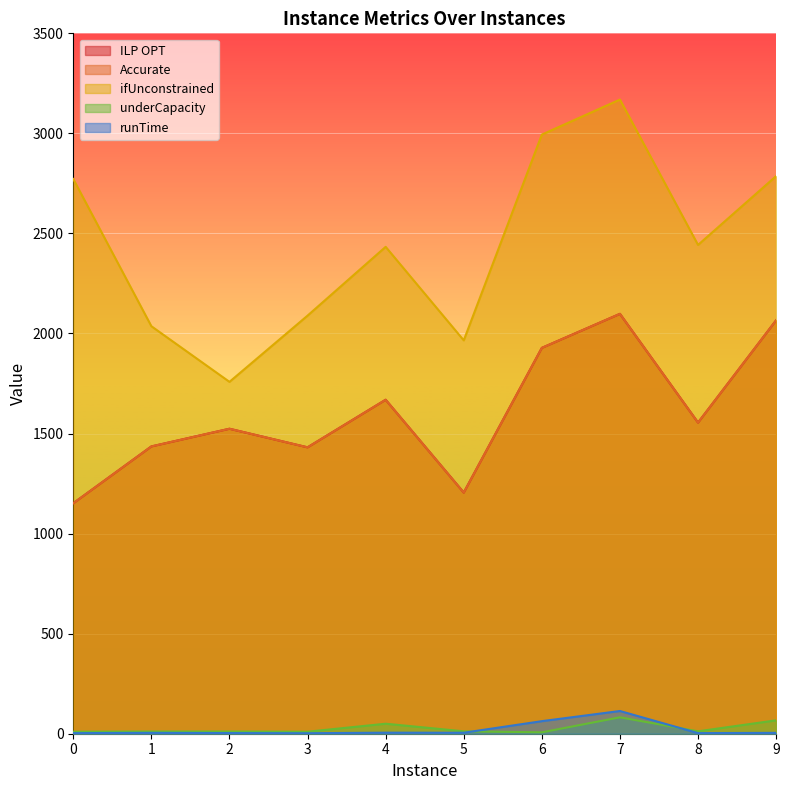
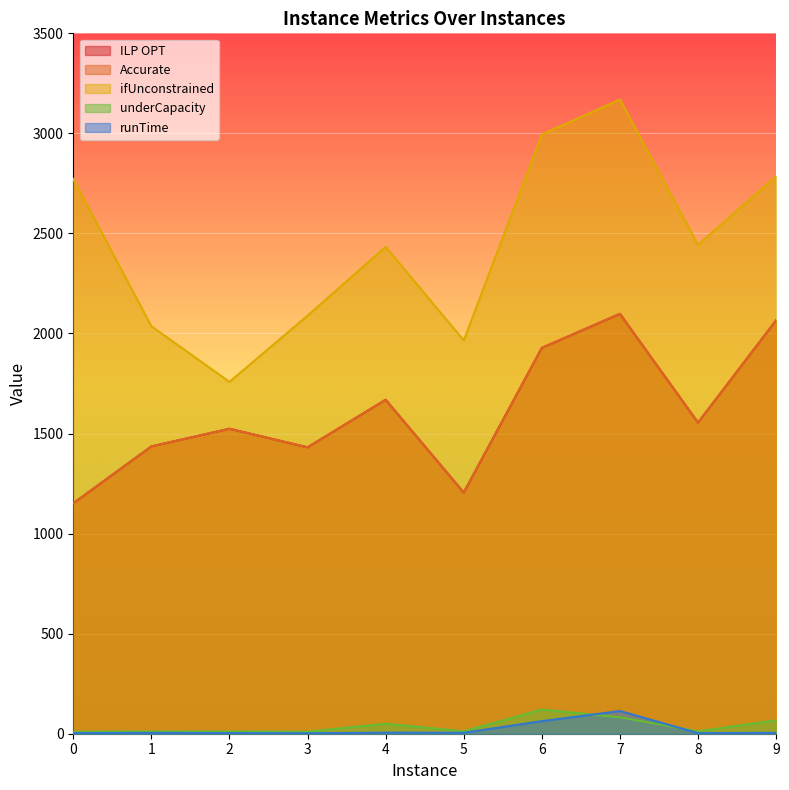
  {
    "underCapacity": {
      "4": 50,
-     "6": 10,
+     "6": 120,
      "7": 80,
      "9": 70
    },
    "runTime": {
      "4": 10,
      "6": 60,
      "7": 110,
      "9": 0
    }
  }
